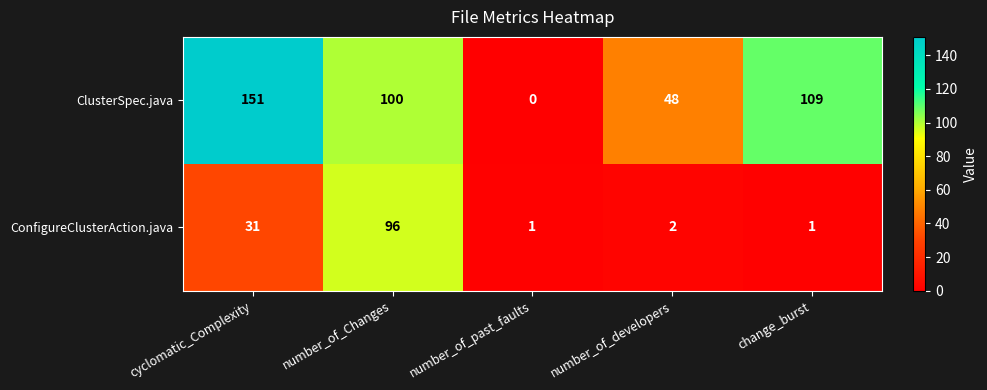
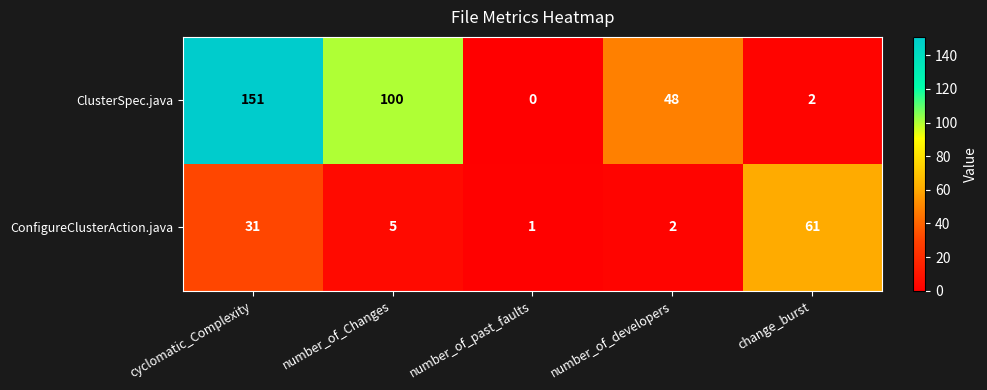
  {
    "ClusterSpec.java": {
      "cyclomatic_Complexity": 151,
      "number_of_Changes": 100,
      "number_of_past_faults": 0,
      "number_of_developers": 48,
-     "change_burst": 109
+     "change_burst": 2
    },
    "ConfigureClusterAction.java": {
      "cyclomatic_Complexity": 31,
-     "number_of_Changes": 96,
+     "number_of_Changes": 5,
      "number_of_past_faults": 1,
      "number_of_developers": 2,
-     "change_burst": 1
+     "change_burst": 61
    }
  }
